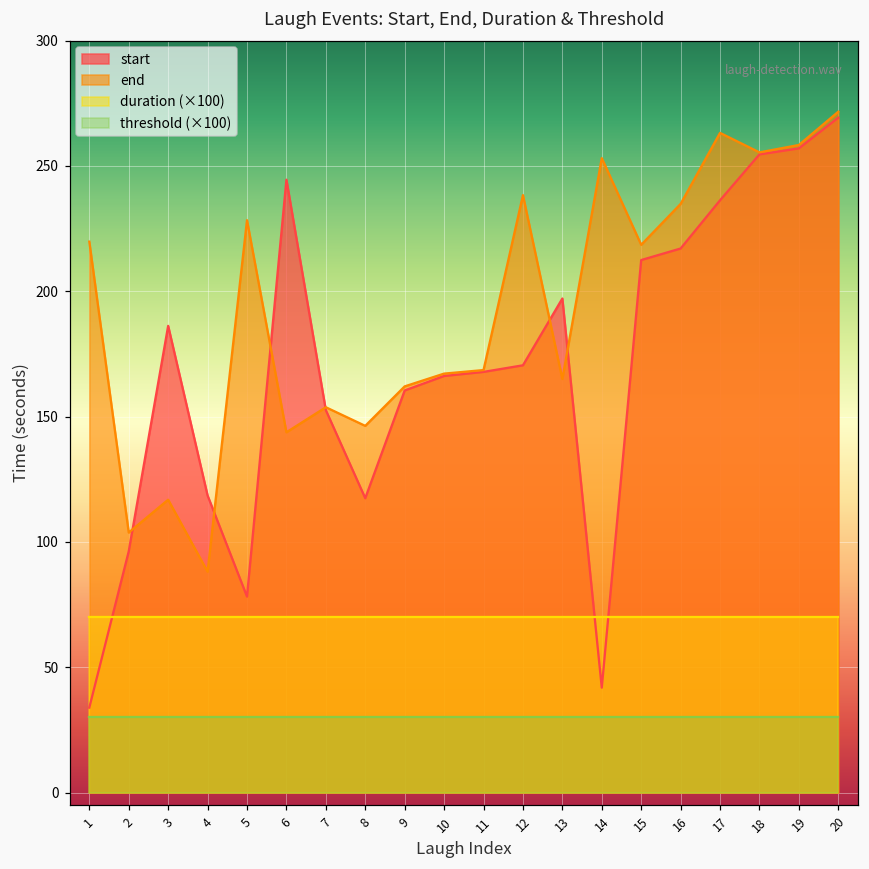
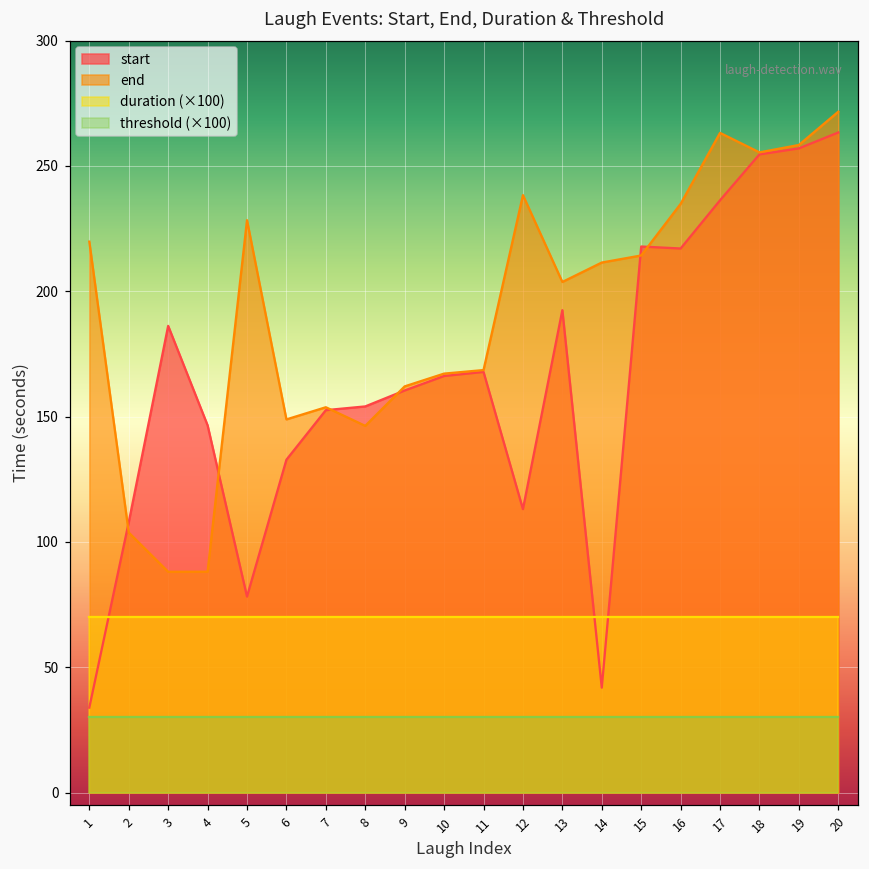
  {
    "start": {
      "1": 34,
-     "2": 96,
+     "2": 108,
      "3": 186,
-     "4": 119,
+     "4": 147,
      "5": 78,
-     "6": 245,
+     "6": 133,
      "7": 153,
-     "8": 117,
+     "8": 154,
      "9": 160,
-     "12": 170,
-     "13": 197,
+     "12": 113,
+     "13": 192,
      "14": 42,
-     "15": 212,
+     "15": 218,
      "16": 217,
      "17": 236,
      "19": 257,
-     "20": 269
+     "20": 263
    },
    "end": {
      "1": 220,
      "2": 104,
-     "3": 117,
+     "3": 88,
      "4": 88,
      "5": 228,
-     "6": 144,
+     "6": 149,
      "7": 154,
      "8": 146,
      "9": 162,
      "12": 238,
-     "13": 165,
-     "14": 253,
-     "15": 219,
+     "13": 204,
+     "14": 211,
+     "15": 214,
      "16": 235,
      "17": 263,
      "19": 258,
      "20": 272
    },
    "duration (×100)": {
      "1": 70,
      "2": 70,
      "3": 70,
      "4": 70,
      "5": 70,
      "6": 70,
      "7": 70,
      "8": 70,
      "9": 70,
      "10": 70,
      "11": 70,
      "12": 70,
      "13": 70,
      "14": 70,
      "15": 70,
      "16": 70,
      "17": 70,
      "18": 70,
      "19": 70,
      "20": 70
    },
    "threshold (×100)": {
      "1": 30,
      "2": 30,
      "3": 30,
      "4": 30,
      "5": 30,
      "6": 30,
      "7": 30,
      "8": 30,
      "9": 30,
      "10": 30,
      "11": 30,
      "12": 30,
      "13": 30,
      "14": 30,
      "15": 30,
      "16": 30,
      "17": 30,
      "18": 30,
      "19": 30,
      "20": 30
    }
  }
